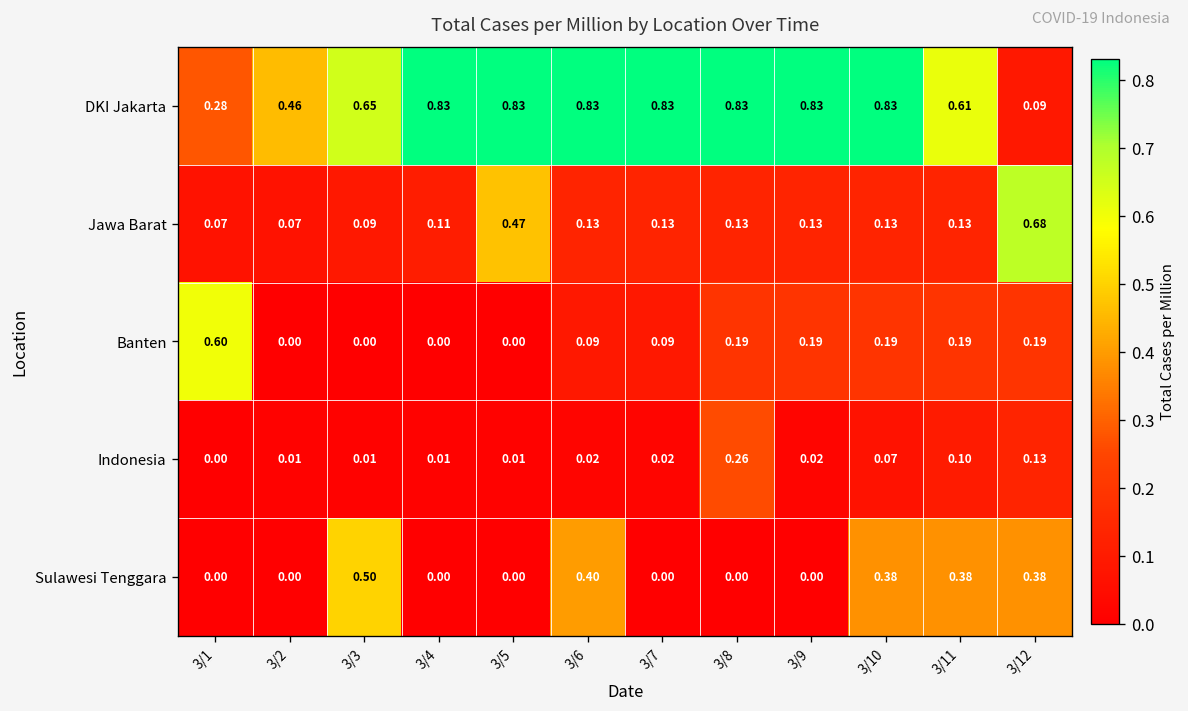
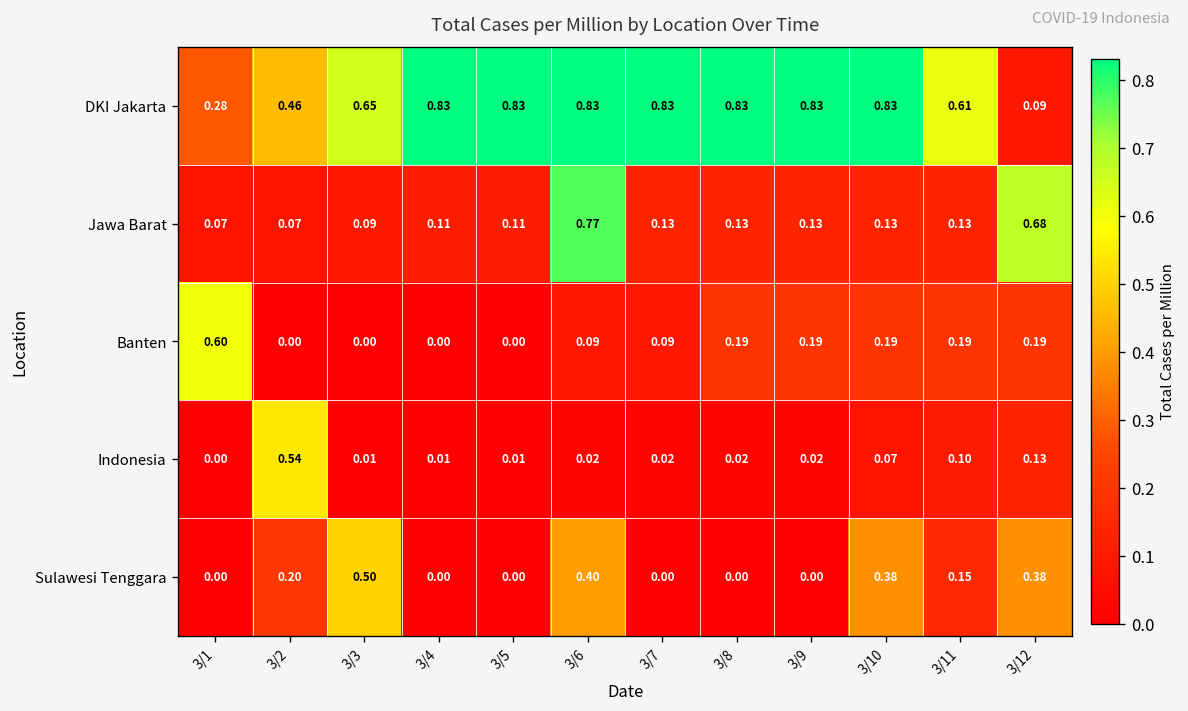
  {
    "DKI Jakarta": {
      "3/1": 0.28,
      "3/2": 0.46,
      "3/3": 0.65,
      "3/4": 0.83,
      "3/5": 0.83,
      "3/6": 0.83,
      "3/7": 0.83,
      "3/8": 0.83,
      "3/9": 0.83,
      "3/10": 0.83,
      "3/11": 0.61,
      "3/12": 0.09
    },
    "Jawa Barat": {
      "3/1": 0.07,
      "3/2": 0.07,
      "3/3": 0.09,
      "3/4": 0.11,
-     "3/5": 0.47,
-     "3/6": 0.13,
+     "3/5": 0.11,
+     "3/6": 0.77,
      "3/7": 0.13,
      "3/8": 0.13,
      "3/9": 0.13,
      "3/10": 0.13,
      "3/11": 0.13,
      "3/12": 0.68
    },
    "Banten": {
      "3/1": 0.60,
      "3/2": 0.00,
      "3/3": 0.00,
      "3/4": 0.00,
      "3/5": 0.00,
      "3/6": 0.09,
      "3/7": 0.09,
      "3/8": 0.19,
      "3/9": 0.19,
      "3/10": 0.19,
      "3/11": 0.19,
      "3/12": 0.19
    },
    "Indonesia": {
      "3/1": 0.00,
-     "3/2": 0.01,
+     "3/2": 0.54,
      "3/3": 0.01,
      "3/4": 0.01,
      "3/5": 0.01,
      "3/6": 0.02,
      "3/7": 0.02,
-     "3/8": 0.26,
+     "3/8": 0.02,
      "3/9": 0.02,
      "3/10": 0.07,
      "3/11": 0.10,
      "3/12": 0.13
    },
    "Sulawesi Tenggara": {
      "3/1": 0.00,
-     "3/2": 0.00,
+     "3/2": 0.20,
      "3/3": 0.50,
      "3/4": 0.00,
      "3/5": 0.00,
      "3/6": 0.40,
      "3/7": 0.00,
      "3/8": 0.00,
      "3/9": 0.00,
      "3/10": 0.38,
-     "3/11": 0.38,
+     "3/11": 0.15,
      "3/12": 0.38
    }
  }
